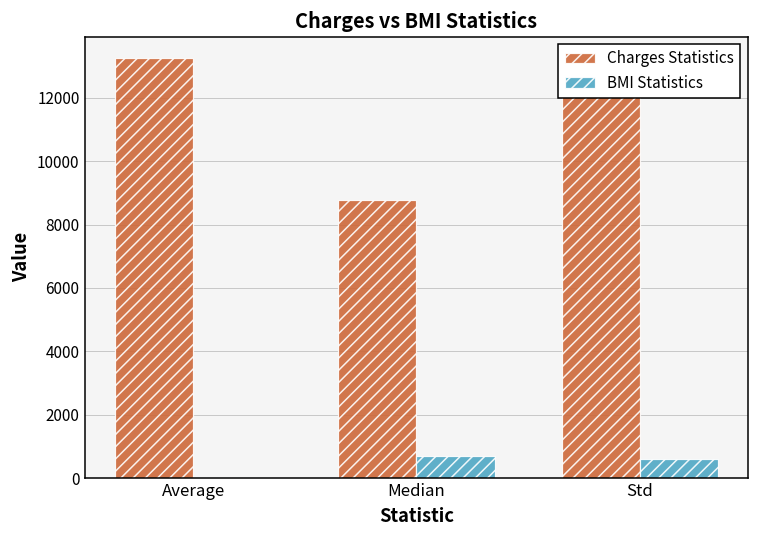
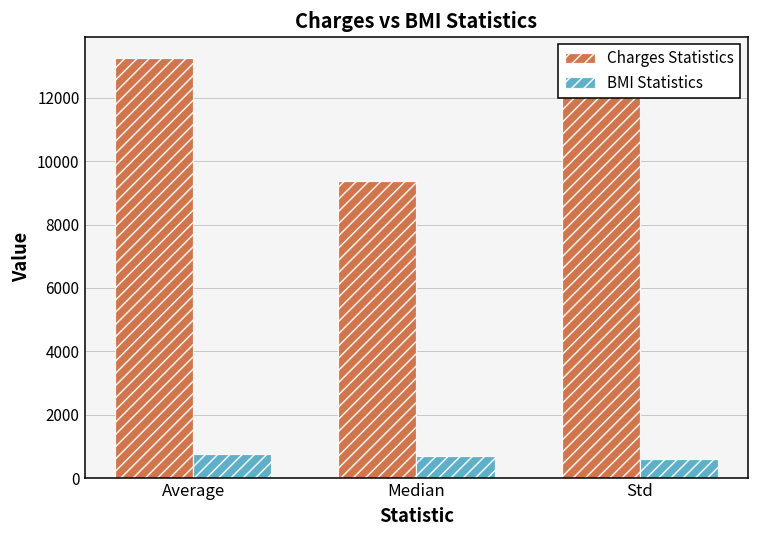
  {
    "Charges Statistics": {
      "Average": 13300,
-     "Median": 8800
+     "Median": 9400
    },
    "BMI Statistics": {
-     "Average": 0,
+     "Average": 800,
      "Median": 700,
      "Std": 600
    }
  }
